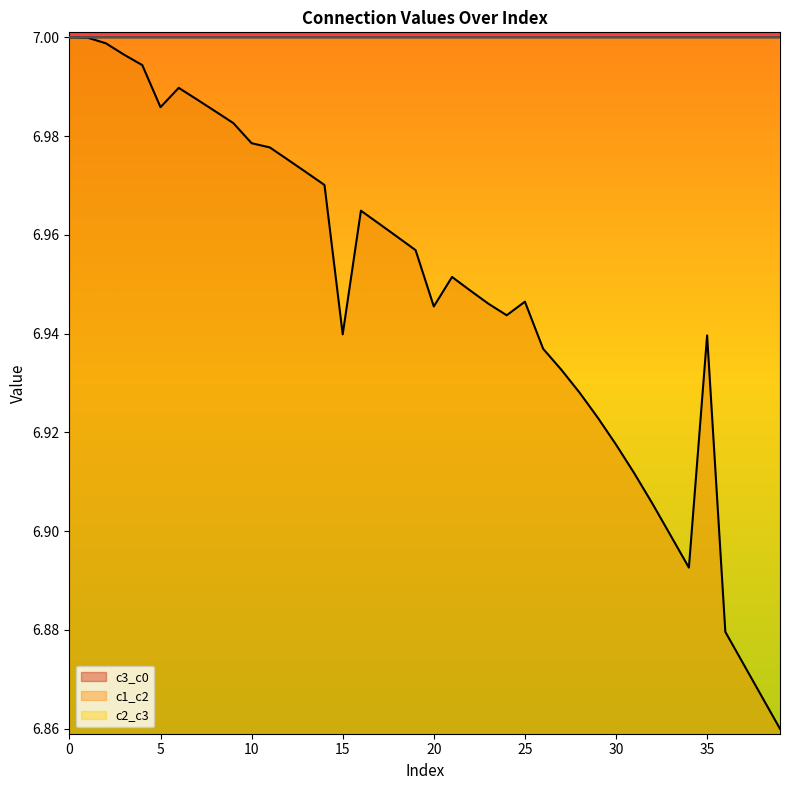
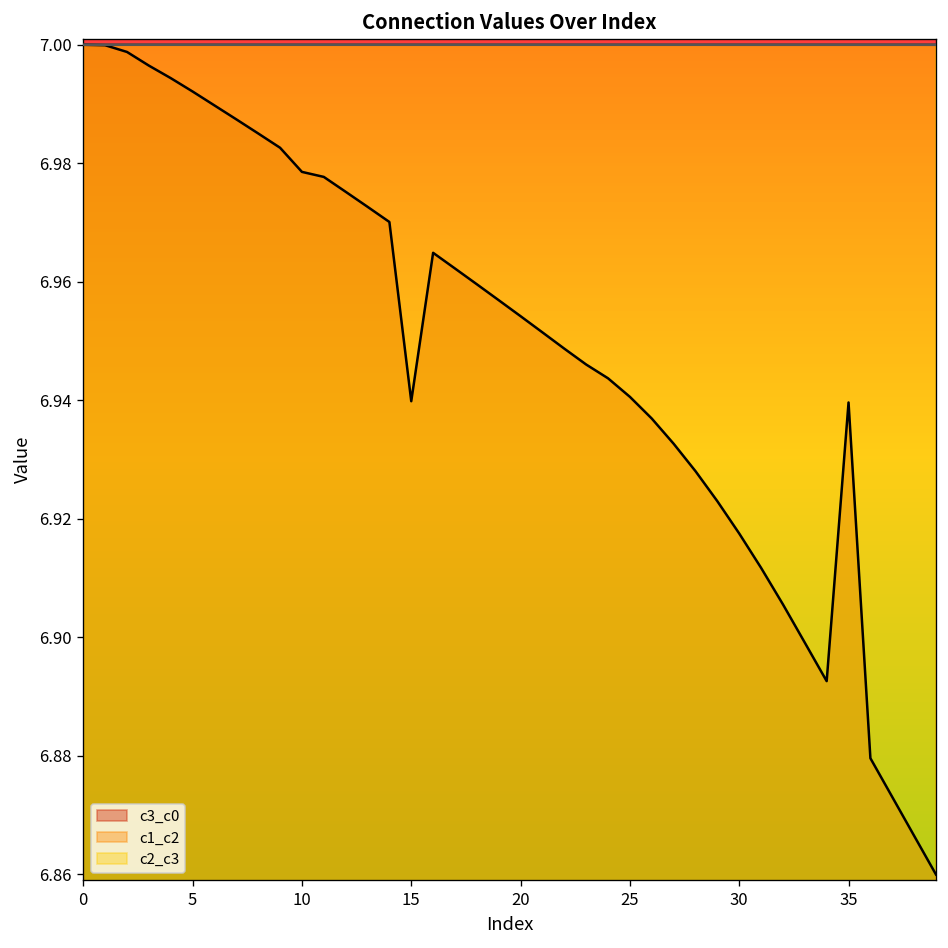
  {
    "c3_c0": {
-     "5": 6.986,
+     "5": 6.992,
      "10": 6.979,
      "15": 6.940,
-     "20": 6.945,
-     "25": 6.946,
+     "20": 6.954,
+     "25": 6.941,
      "30": 6.918,
      "35": 6.940
    },
    "c2_c3": {
      "5": 7.000,
      "10": 7.000,
      "15": 7.000,
      "20": 7.000,
      "25": 7.000,
      "30": 7.000,
      "35": 7.000
    }
  }
